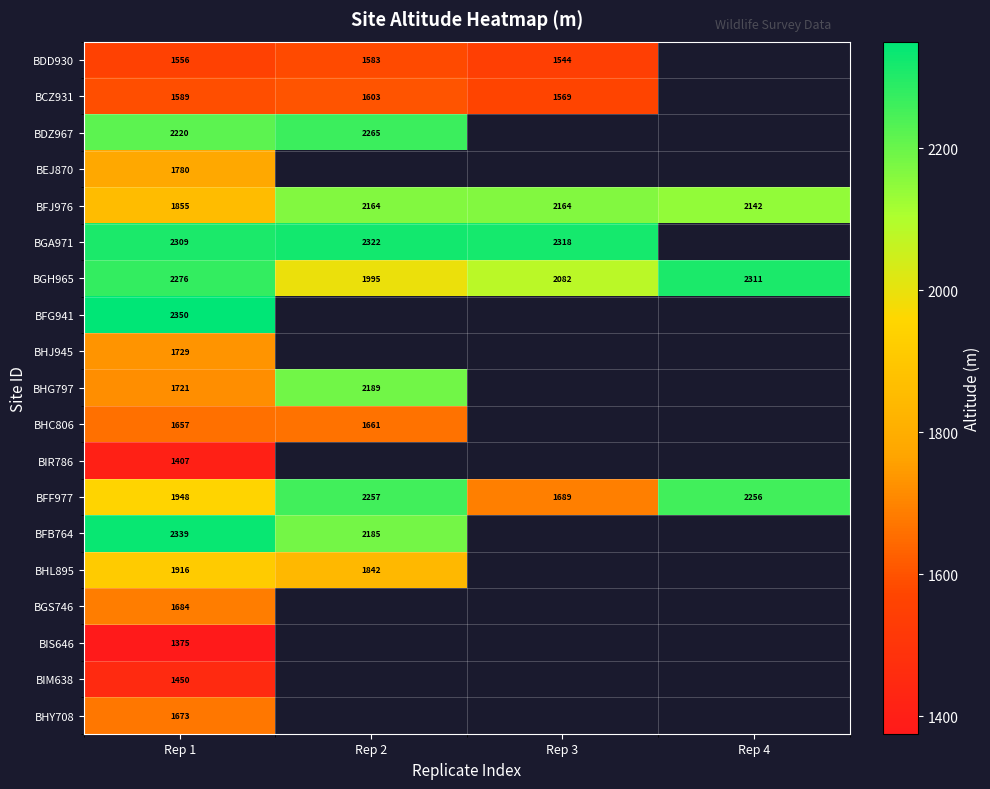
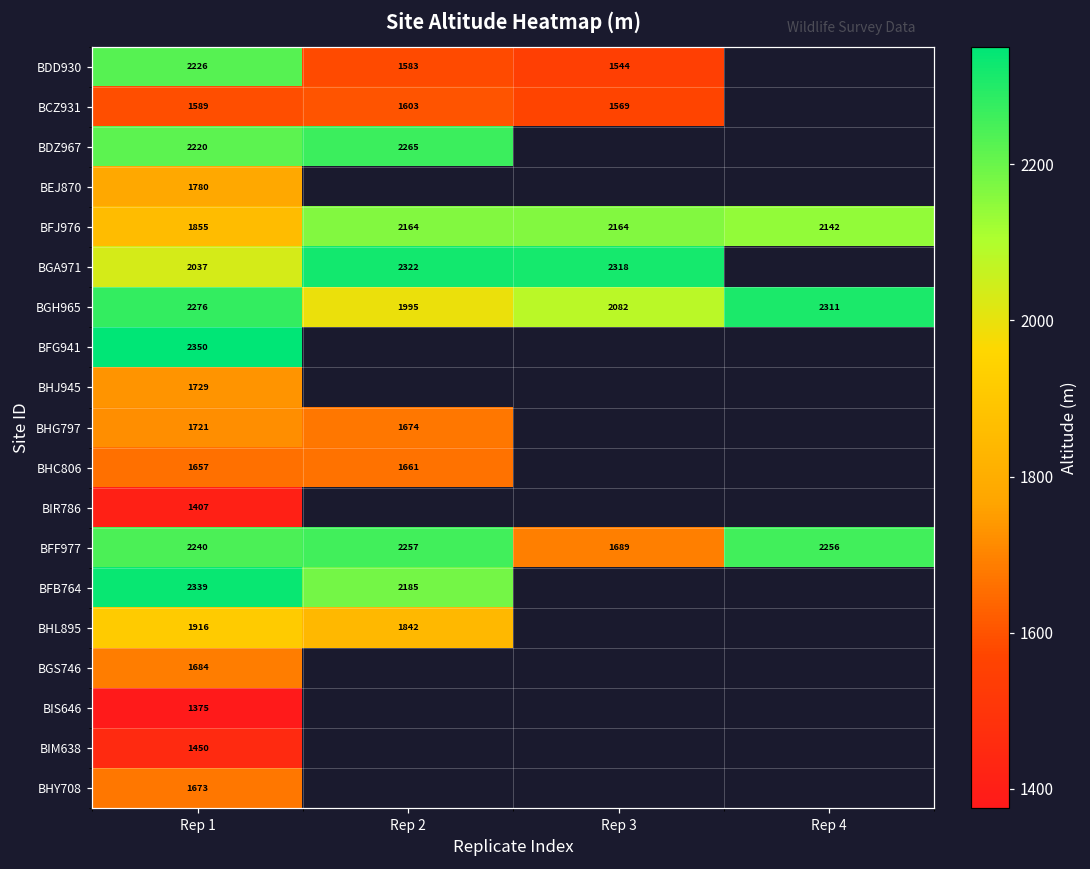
  {
    "BDD930": {
-     "Rep 1": 1556,
+     "Rep 1": 2226,
      "Rep 2": 1583,
      "Rep 3": 1544
    },
    "BCZ931": {
      "Rep 1": 1589,
      "Rep 2": 1603,
      "Rep 3": 1569
    },
    "BDZ967": {
      "Rep 1": 2220,
      "Rep 2": 2265
    },
    "BEJ870": {
      "Rep 1": 1780
    },
    "BFJ976": {
      "Rep 1": 1855,
      "Rep 2": 2164,
      "Rep 3": 2164,
      "Rep 4": 2142
    },
    "BGA971": {
-     "Rep 1": 2309,
+     "Rep 1": 2037,
      "Rep 2": 2322,
      "Rep 3": 2318
    },
    "BGH965": {
      "Rep 1": 2276,
      "Rep 2": 1995,
      "Rep 3": 2082,
      "Rep 4": 2311
    },
    "BFG941": {
      "Rep 1": 2350
    },
    "BHJ945": {
      "Rep 1": 1729
    },
    "BHG797": {
      "Rep 1": 1721,
-     "Rep 2": 2189
+     "Rep 2": 1674
    },
    "BHC806": {
      "Rep 1": 1657,
      "Rep 2": 1661
    },
    "BIR786": {
      "Rep 1": 1407
    },
    "BFF977": {
-     "Rep 1": 1948,
+     "Rep 1": 2240,
      "Rep 2": 2257,
      "Rep 3": 1689,
      "Rep 4": 2256
    },
    "BFB764": {
      "Rep 1": 2339,
      "Rep 2": 2185
    },
    "BHL895": {
      "Rep 1": 1916,
      "Rep 2": 1842
    },
    "BGS746": {
      "Rep 1": 1684
    },
    "BIS646": {
      "Rep 1": 1375
    },
    "BIM638": {
      "Rep 1": 1450
    },
    "BHY708": {
      "Rep 1": 1673
    }
  }
